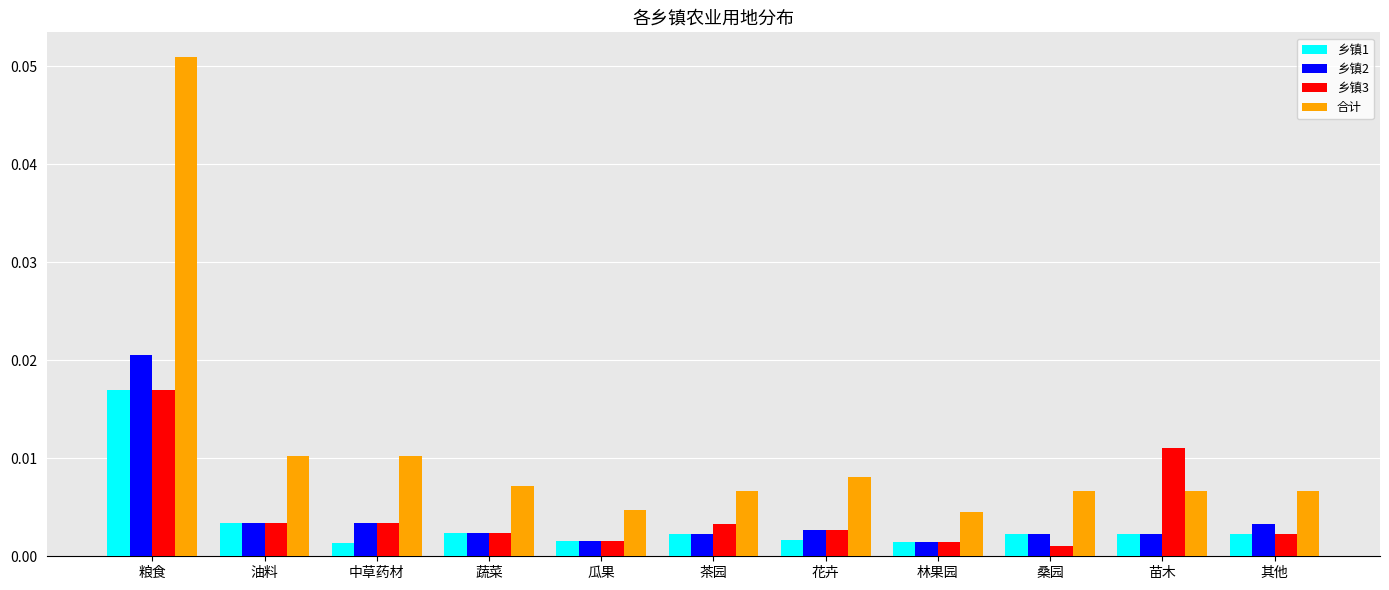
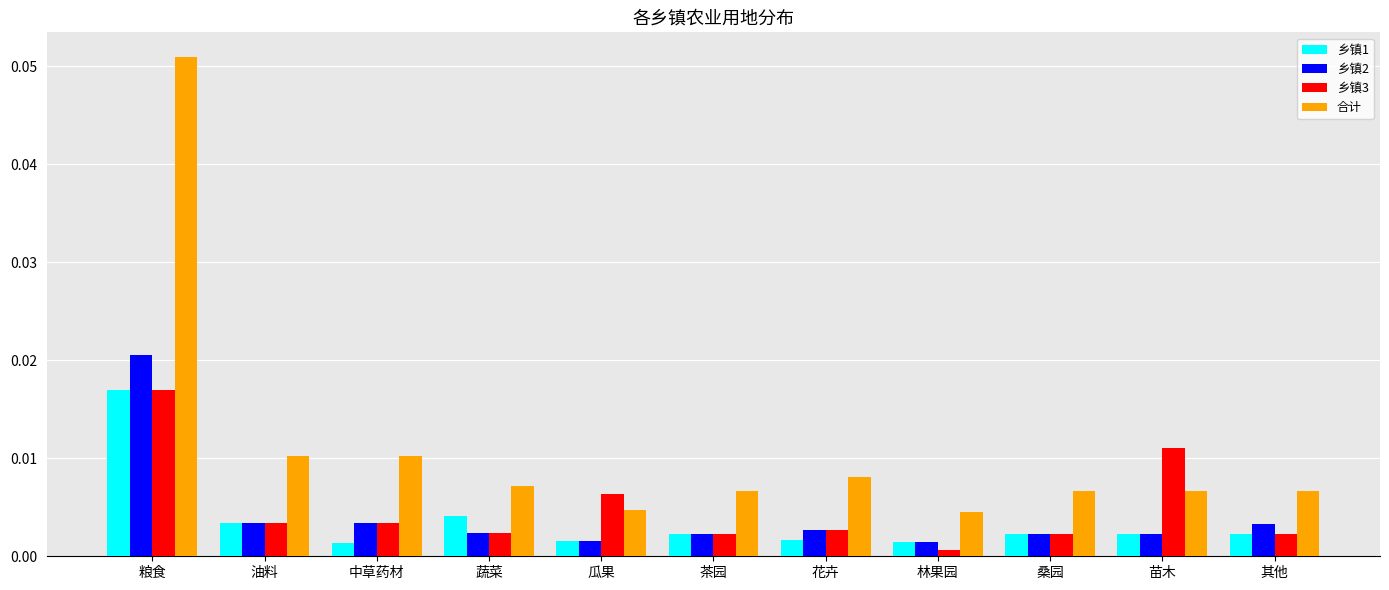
  {
    "乡镇1": {
      "粮食": 0.017,
      "油料": 0.003,
      "中草药材": 0.001,
-     "蔬菜": 0.002,
+     "蔬菜": 0.004,
      "瓜果": 0.002,
      "茶园": 0.002,
      "花卉": 0.002,
      "林果园": 0.001,
      "桑园": 0.002,
      "苗木": 0.002,
      "其他": 0.002
    },
    "乡镇2": {
      "粮食": 0.021,
      "油料": 0.003,
      "中草药材": 0.003,
      "蔬菜": 0.002,
      "瓜果": 0.002,
      "茶园": 0.002,
      "花卉": 0.003,
      "林果园": 0.001,
      "桑园": 0.002,
      "苗木": 0.002,
      "其他": 0.003
    },
    "乡镇3": {
      "粮食": 0.017,
      "油料": 0.003,
      "中草药材": 0.003,
      "蔬菜": 0.002,
-     "瓜果": 0.002,
-     "茶园": 0.003,
+     "瓜果": 0.006,
+     "茶园": 0.002,
      "花卉": 0.003,
-     "林果园": 0.0015,
-     "桑园": 0.001,
+     "林果园": 0.0006,
+     "桑园": 0.002,
      "苗木": 0.011,
      "其他": 0.002
    },
    "合计": {
      "粮食": 0.051,
      "油料": 0.010,
      "中草药材": 0.010,
      "蔬菜": 0.007,
      "瓜果": 0.005,
      "茶园": 0.007,
      "花卉": 0.008,
      "林果园": 0.004,
      "桑园": 0.007,
      "苗木": 0.007,
      "其他": 0.007
    }
  }
